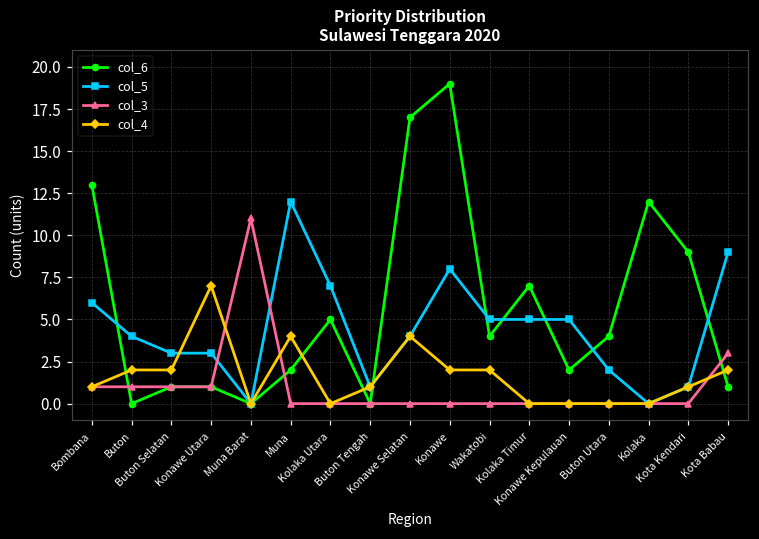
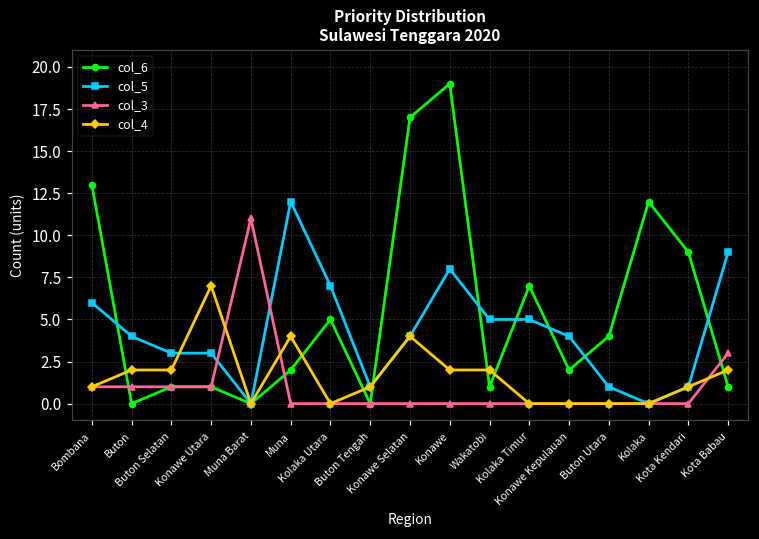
  {
    "col_6": {
      "Bombana": 13,
      "Buton": 0,
      "Muna": 2,
      "Kolaka Utara": 5,
      "Konawe Selatan": 17,
      "Konawe": 19,
-     "Wakatobi": 4,
+     "Wakatobi": 1,
      "Kolaka Timur": 7,
      "Konawe Kepulauan": 2,
      "Buton Utara": 4,
      "Kolaka": 12,
      "Kota Kendari": 9,
      "Kota Babau": 1
    },
    "col_5": {
      "Bombana": 6,
      "Buton": 4,
      "Buton Selatan": 3,
      "Konawe Utara": 3,
      "Muna": 12,
      "Kolaka Utara": 7,
      "Konawe": 8,
      "Wakatobi": 5,
      "Kolaka Timur": 5,
-     "Konawe Kepulauan": 5,
-     "Buton Utara": 2,
+     "Konawe Kepulauan": 4,
+     "Buton Utara": 1,
      "Kota Babau": 9
    },
    "col_3": {
      "Buton": 1,
      "Muna Barat": 11,
      "Muna": 0,
      "Konawe Selatan": 0,
      "Konawe": 0,
      "Wakatobi": 0,
      "Kota Kendari": 0,
      "Kota Babau": 3
    },
    "col_4": {
      "Buton": 2,
      "Buton Selatan": 2,
      "Konawe Utara": 7,
      "Muna": 4,
      "Konawe": 2,
      "Wakatobi": 2,
      "Kota Babau": 2
    }
  }
